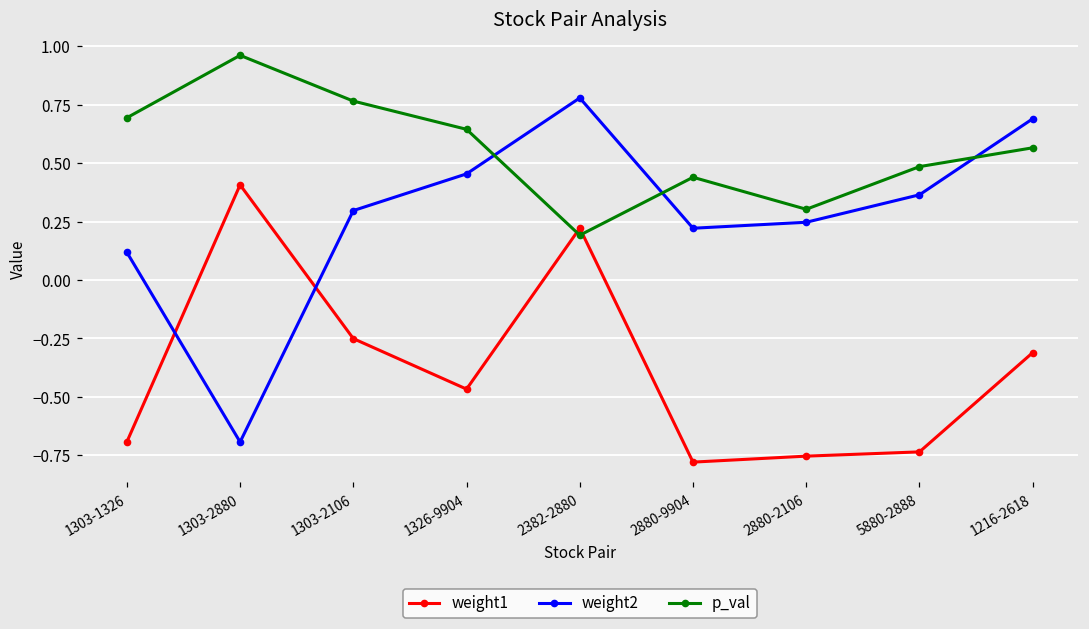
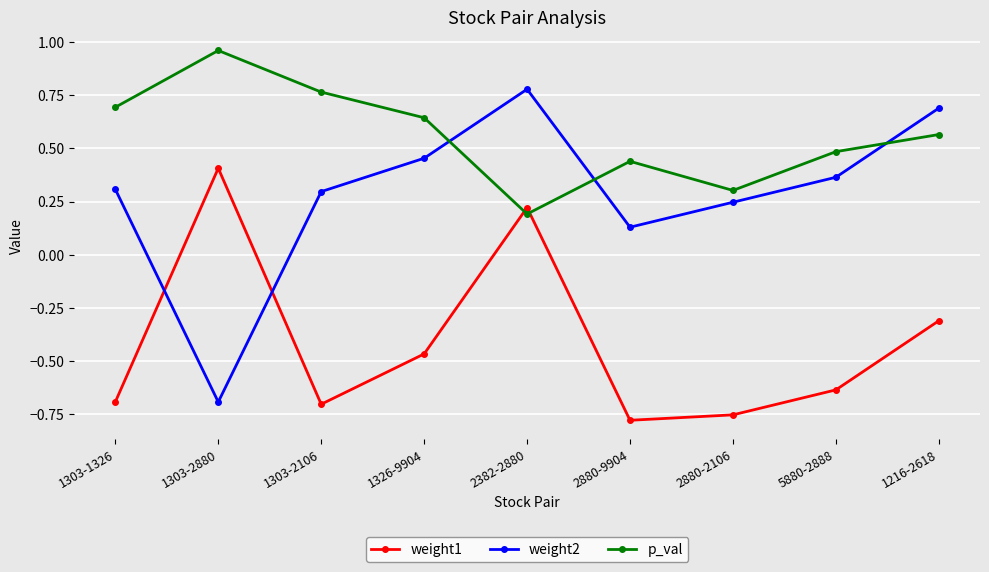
  {
    "weight1": {
      "1303-1326": -0.69,
      "1303-2880": 0.41,
-     "1303-2106": -0.25,
+     "1303-2106": -0.70,
      "1326-9904": -0.47,
      "2382-2880": 0.22,
      "2880-9904": -0.78,
      "2880-2106": -0.75,
-     "5880-2888": -0.73,
+     "5880-2888": -0.64,
      "1216-2618": -0.31
    },
    "weight2": {
-     "1303-1326": 0.12,
+     "1303-1326": 0.31,
      "1303-2880": -0.69,
      "1303-2106": 0.30,
      "1326-9904": 0.45,
      "2382-2880": 0.78,
-     "2880-9904": 0.22,
+     "2880-9904": 0.13,
      "2880-2106": 0.25,
      "5880-2888": 0.36,
      "1216-2618": 0.69
    },
    "p_val": {
      "1303-1326": 0.69,
      "1303-2880": 0.96,
      "1303-2106": 0.76,
      "1326-9904": 0.64,
      "2382-2880": 0.19,
      "2880-9904": 0.44,
      "2880-2106": 0.30,
      "5880-2888": 0.48,
      "1216-2618": 0.57
    }
  }
